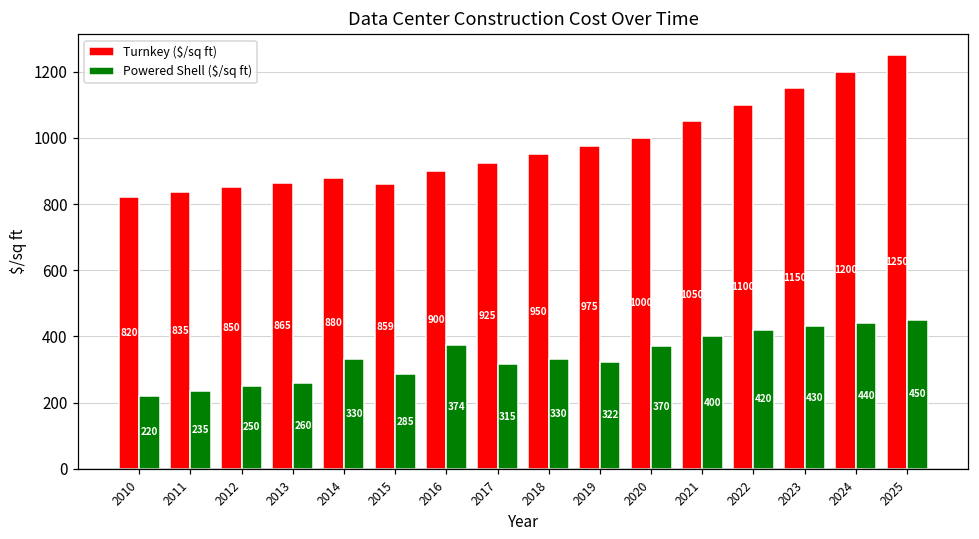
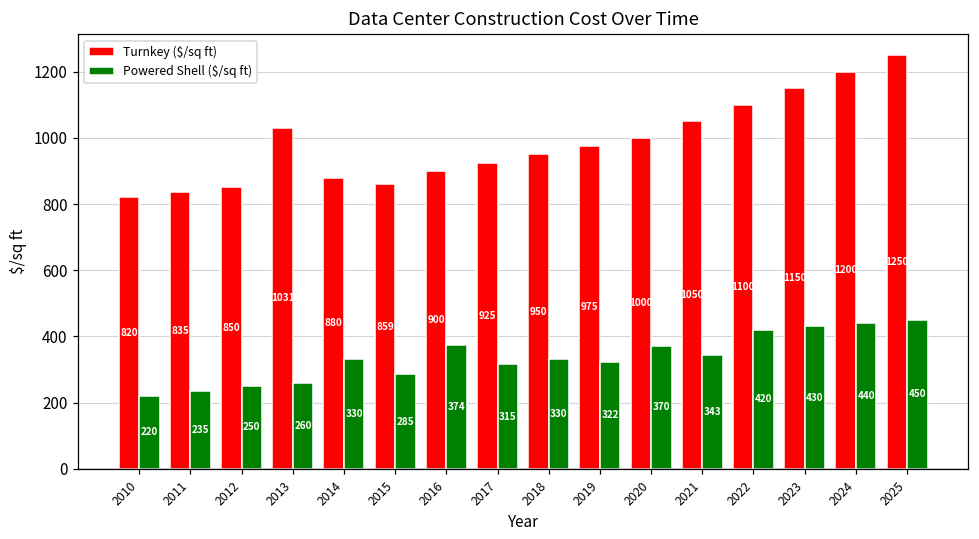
  {
    "Turnkey ($/sq ft)": {
      "2010": 820,
      "2011": 835,
      "2012": 850,
-     "2013": 865,
+     "2013": 1031,
      "2014": 880,
      "2015": 859,
      "2016": 900,
      "2017": 925,
      "2018": 950,
      "2019": 975,
      "2020": 1000,
      "2021": 1050,
      "2022": 1100,
      "2023": 1150,
      "2024": 1200,
      "2025": 1250
    },
    "Powered Shell ($/sq ft)": {
      "2010": 220,
      "2011": 235,
      "2012": 250,
      "2013": 260,
      "2014": 330,
      "2015": 285,
      "2016": 374,
      "2017": 315,
      "2018": 330,
      "2019": 322,
      "2020": 370,
-     "2021": 400,
+     "2021": 343,
      "2022": 420,
      "2023": 430,
      "2024": 440,
      "2025": 450
    }
  }
